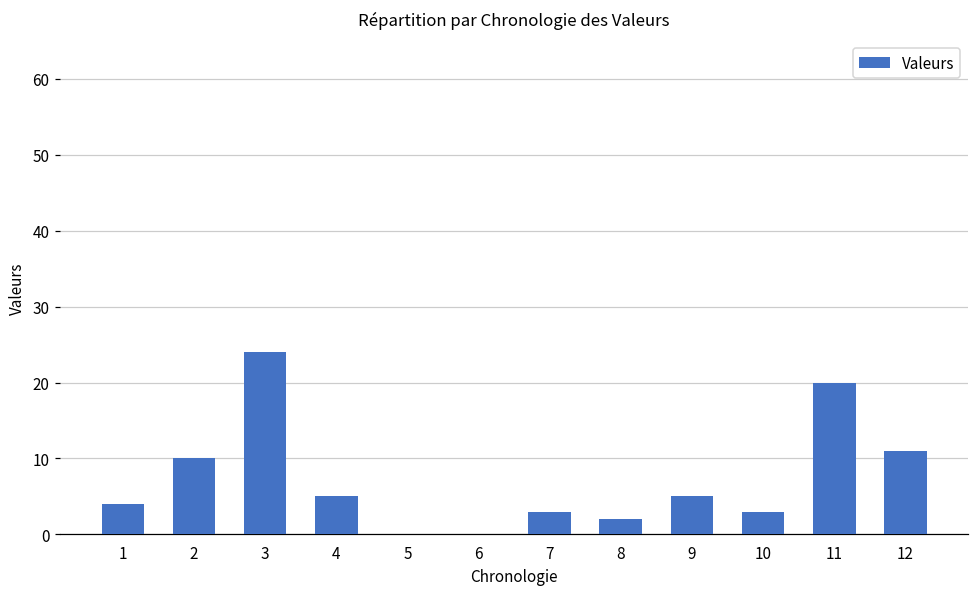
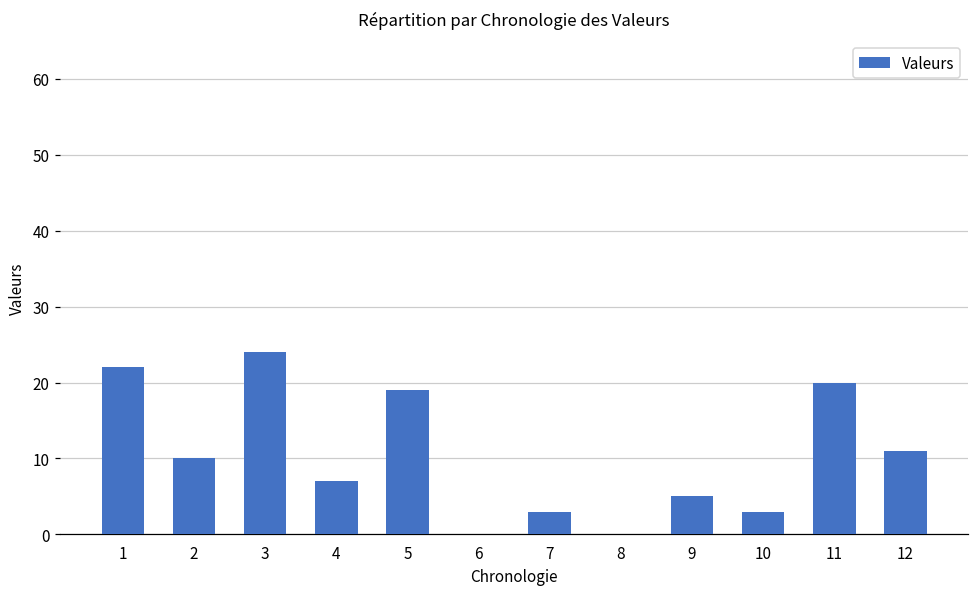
  {
-   "1": 4,
+   "1": 22,
    "2": 10,
    "3": 24,
-   "4": 5,
-   "5": 0,
+   "4": 7,
+   "5": 19,
    "6": 0,
    "7": 3,
-   "8": 2,
+   "8": 0,
    "9": 5,
    "10": 3,
    "11": 20,
    "12": 11
  }
